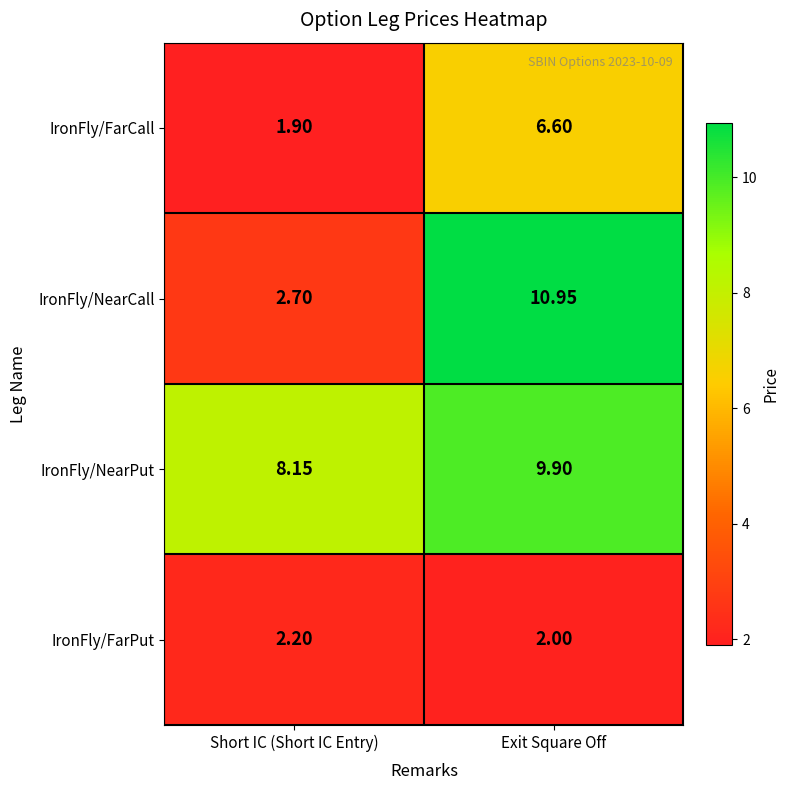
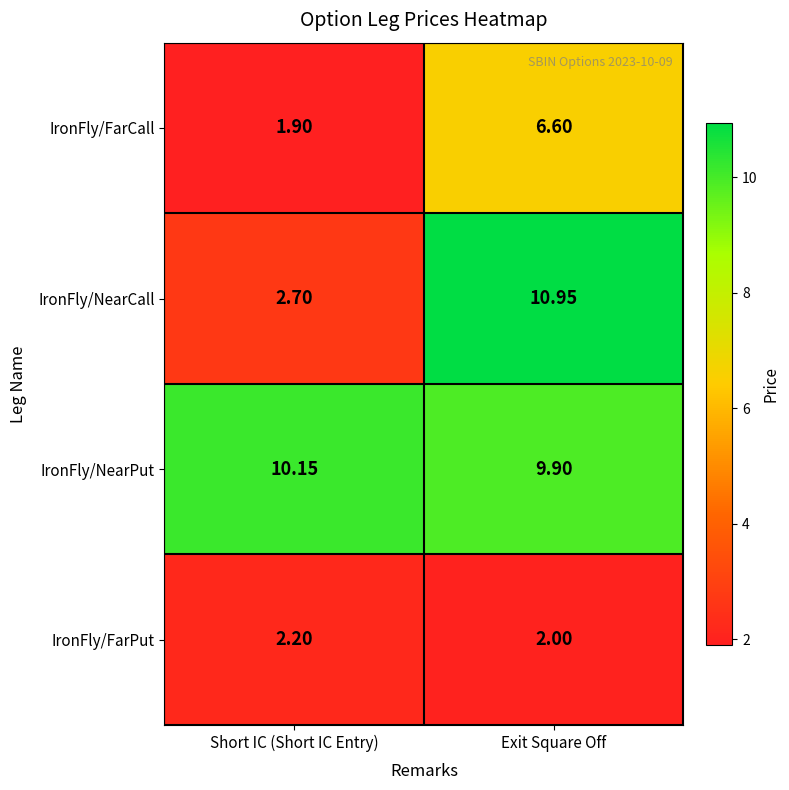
  {
    "IronFly/FarCall": {
      "Short IC (Short IC Entry)": 1.90
    },
    "IronFly/NearCall": {
      "Short IC (Short IC Entry)": 2.70,
      "Exit Square Off": 10.95
    },
    "IronFly/NearPut": {
-     "Short IC (Short IC Entry)": 8.15,
+     "Short IC (Short IC Entry)": 10.15,
      "Exit Square Off": 9.90
    },
    "IronFly/FarPut": {
      "Short IC (Short IC Entry)": 2.20,
      "Exit Square Off": 2.00
    }
  }
